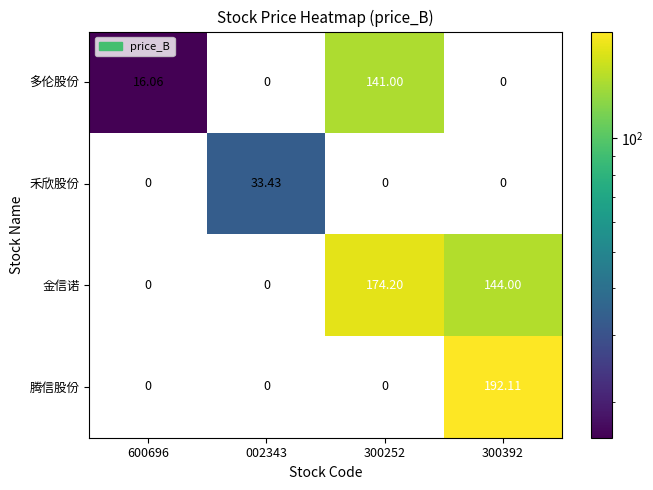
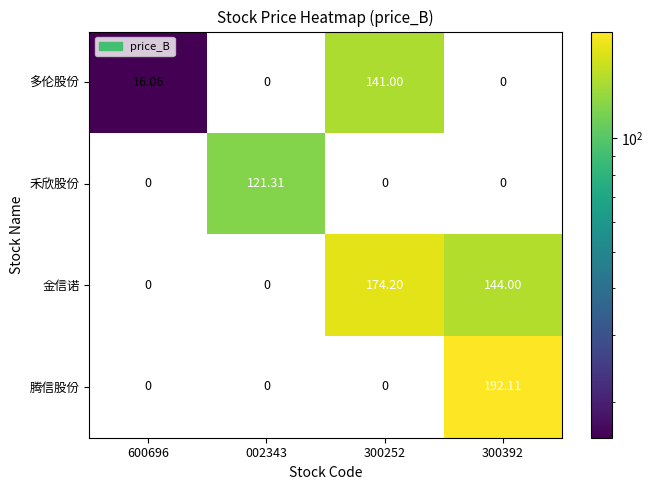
  {
    "多伦股份": {
      "600696": 16.06,
      "002343": 0,
      "300252": 141.00,
      "300392": 0
    },
    "禾欣股份": {
      "600696": 0,
-     "002343": 33.43,
+     "002343": 121.31,
      "300252": 0,
      "300392": 0
    },
    "金信诺": {
      "600696": 0,
      "002343": 0,
      "300252": 174.20,
      "300392": 144.00
    },
    "腾信股份": {
      "600696": 0,
      "002343": 0,
      "300252": 0,
      "300392": 192.11
    }
  }
